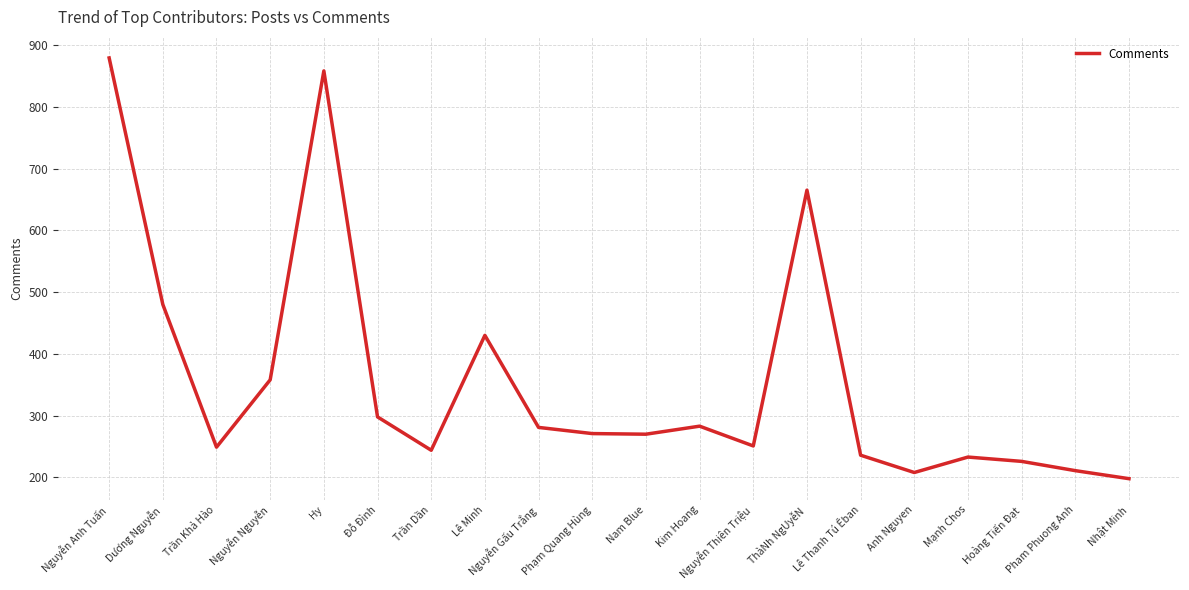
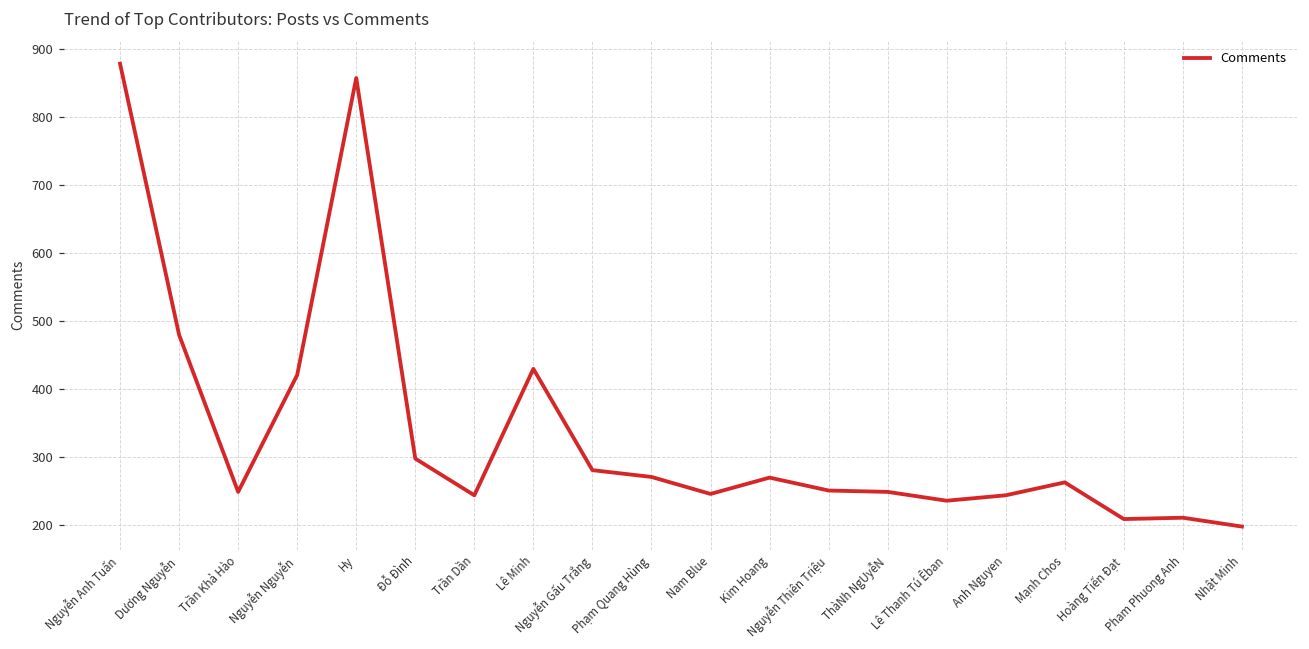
  {
    "Nguyễn Anh Tuấn": 880,
    "Dương Nguyễn": 480,
    "Trần Khả Hào": 250,
-   "Nguyễn Nguyễn": 360,
+   "Nguyễn Nguyễn": 420,
    "Hy": 860,
    "Đỗ Đình": 300,
    "Trần Dần": 240,
    "Lê Minh": 430,
    "Nguyễn Gấu Trắng": 280,
    "Phạm Quang Hùng": 270,
-   "Nam Blue": 270,
-   "Kim Hoang": 280,
+   "Nam Blue": 250,
+   "Kim Hoang": 270,
    "Nguyễn Thiên Triệu": 250,
-   "ThàNh NgUyễN": 670,
+   "ThàNh NgUyễN": 250,
    "Lê Thanh Tú Êban": 240,
-   "Anh Nguyen": 210,
-   "Mạnh Chos": 230,
-   "Hoàng Tiến Đạt": 230,
+   "Anh Nguyen": 240,
+   "Mạnh Chos": 260,
+   "Hoàng Tiến Đạt": 210,
    "Pham Phuong Anh": 210,
    "Nhật Minh": 200
  }
